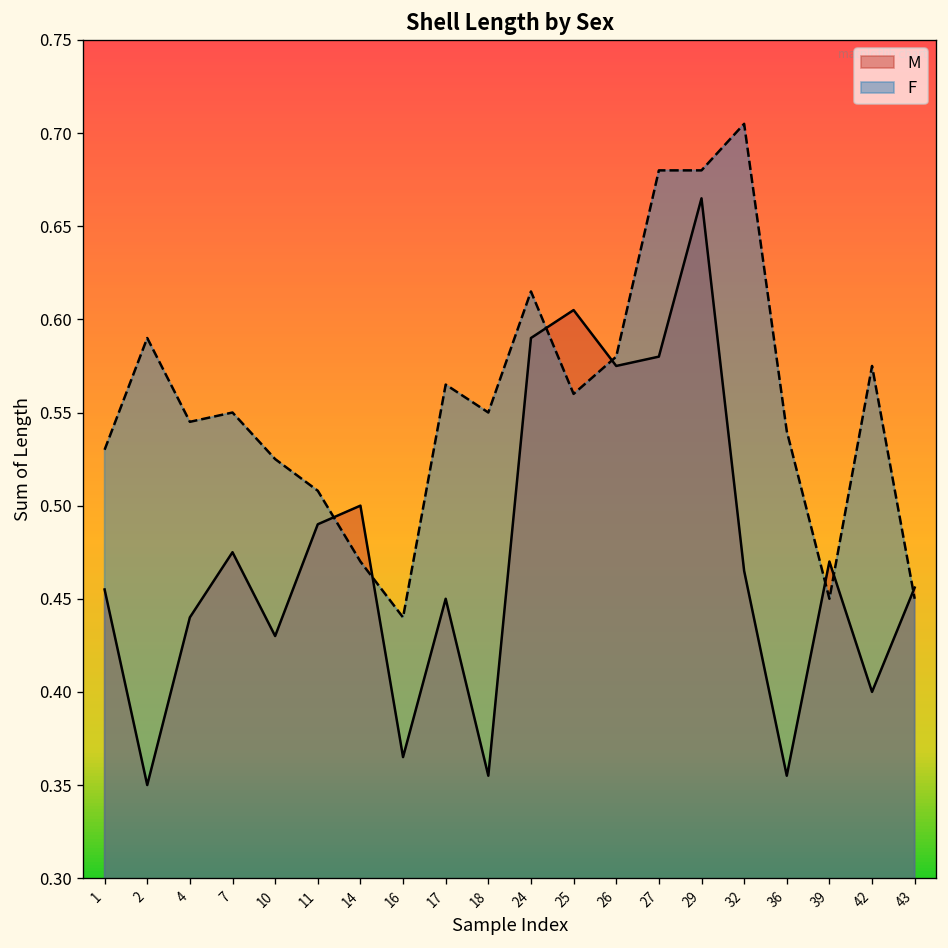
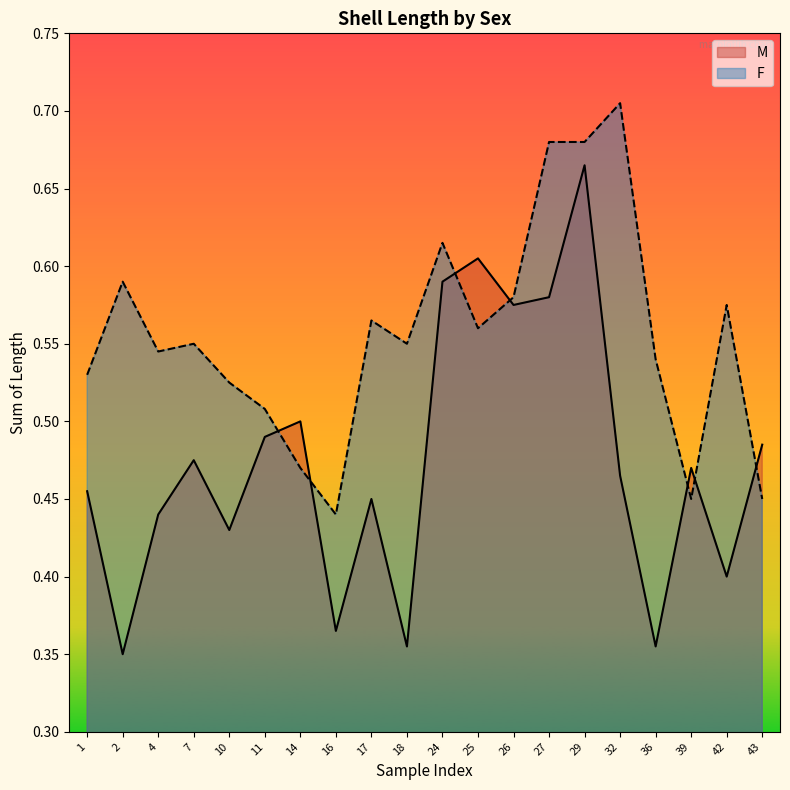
  {
    "M": {
      "1": 0.455,
      "2": 0.350,
      "4": 0.440,
      "7": 0.475,
      "10": 0.430,
      "11": 0.490,
      "14": 0.500,
      "16": 0.365,
      "17": 0.450,
      "18": 0.355,
      "24": 0.590,
      "25": 0.605,
      "26": 0.575,
      "27": 0.580,
      "29": 0.665,
      "32": 0.465,
      "36": 0.355,
      "39": 0.470,
      "42": 0.400,
-     "43": 0.456
+     "43": 0.485
    },
    "F": {
      "1": 0.530,
      "2": 0.590,
      "4": 0.545,
      "7": 0.550,
      "10": 0.525,
      "11": 0.508,
      "14": 0.470,
      "16": 0.440,
      "17": 0.565,
      "18": 0.550,
      "24": 0.615,
      "25": 0.560,
      "26": 0.580,
      "27": 0.680,
      "29": 0.680,
      "32": 0.705,
      "36": 0.540,
      "39": 0.450,
      "42": 0.575,
      "43": 0.450
    }
  }
